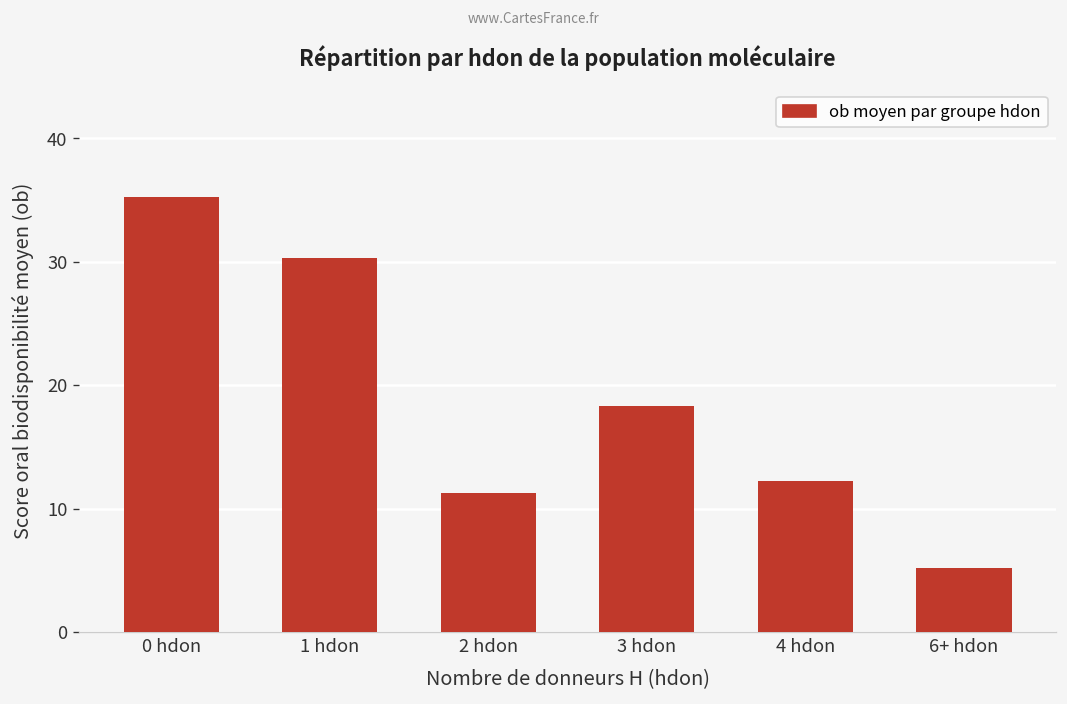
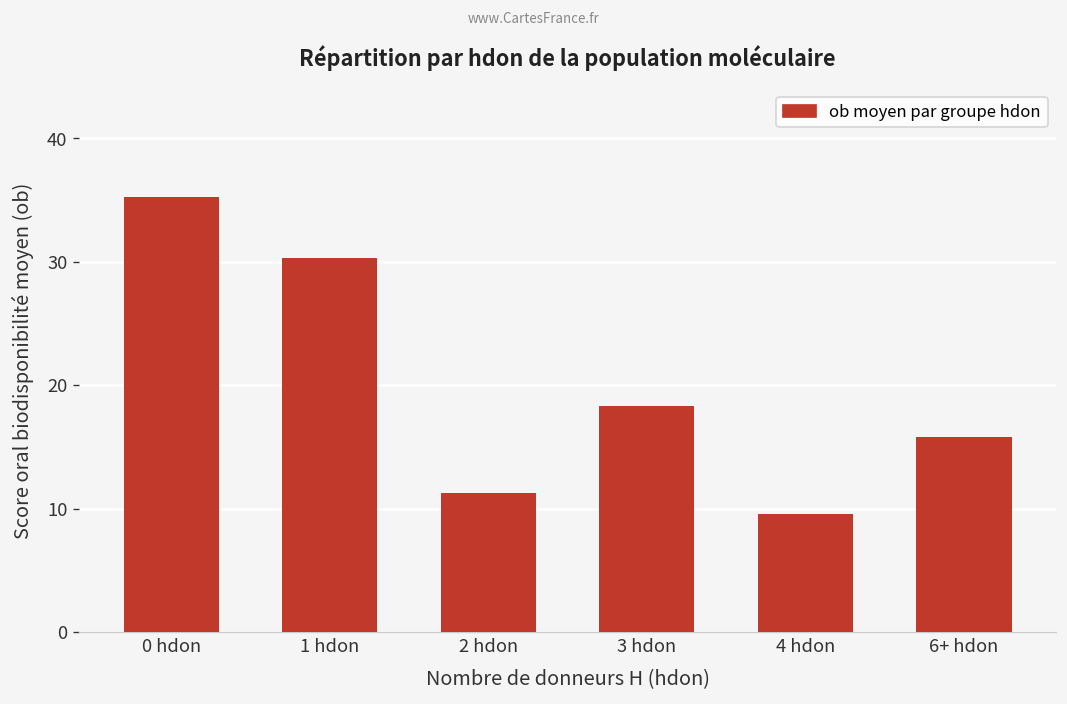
  {
    "0 hdon": 35.2,
    "1 hdon": 30.3,
    "2 hdon": 11.3,
    "3 hdon": 18.3,
-   "4 hdon": 12.2,
-   "6+ hdon": 5.2
+   "4 hdon": 9.6,
+   "6+ hdon": 15.8
  }
